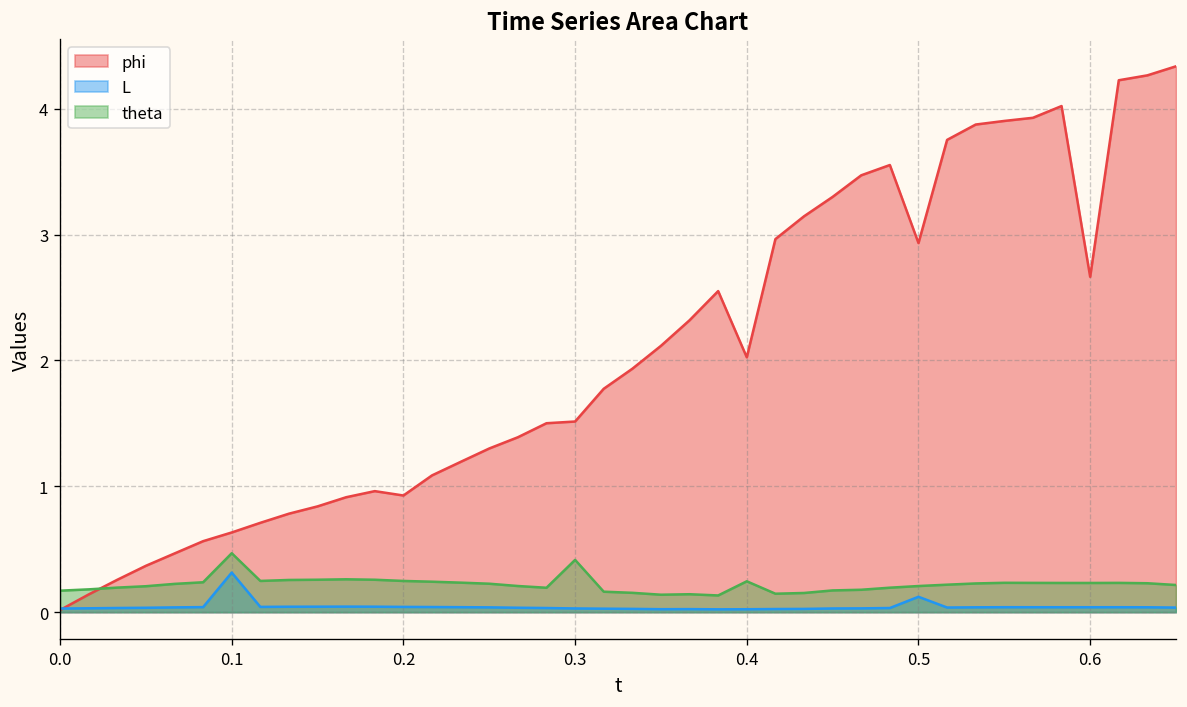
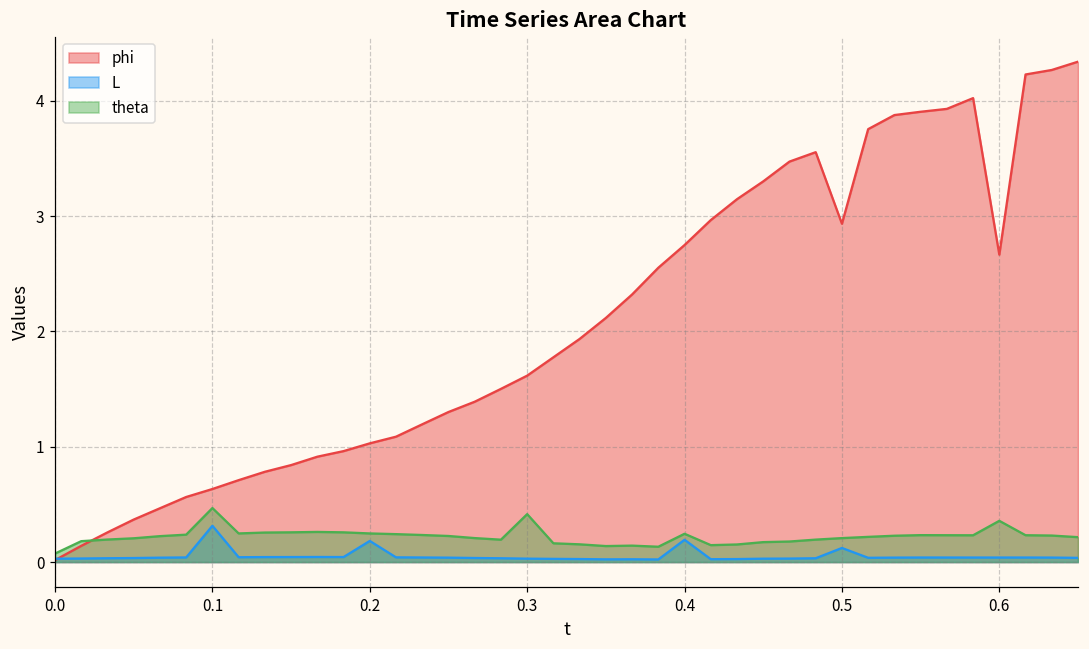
  {
    "phi": {
      "0.1": 0.63,
-     "0.2": 0.93,
-     "0.3": 1.52,
-     "0.4": 2.03,
+     "0.2": 1.03,
+     "0.3": 1.62,
+     "0.4": 2.75,
      "0.5": 2.93,
      "0.6": 2.66
    },
    "L": {
      "0.1": 0.31,
-     "0.2": 0.04,
+     "0.2": 0.18,
      "0.3": 0.03,
-     "0.4": 0.02,
+     "0.4": 0.19,
      "0.5": 0.12,
      "0.6": 0.04
    },
    "theta": {
-     "0.0": 0.17,
+     "0.0": 0.07,
      "0.1": 0.47,
      "0.2": 0.25,
      "0.3": 0.42,
      "0.4": 0.25,
      "0.5": 0.21,
-     "0.6": 0.23
+     "0.6": 0.36
    }
  }
